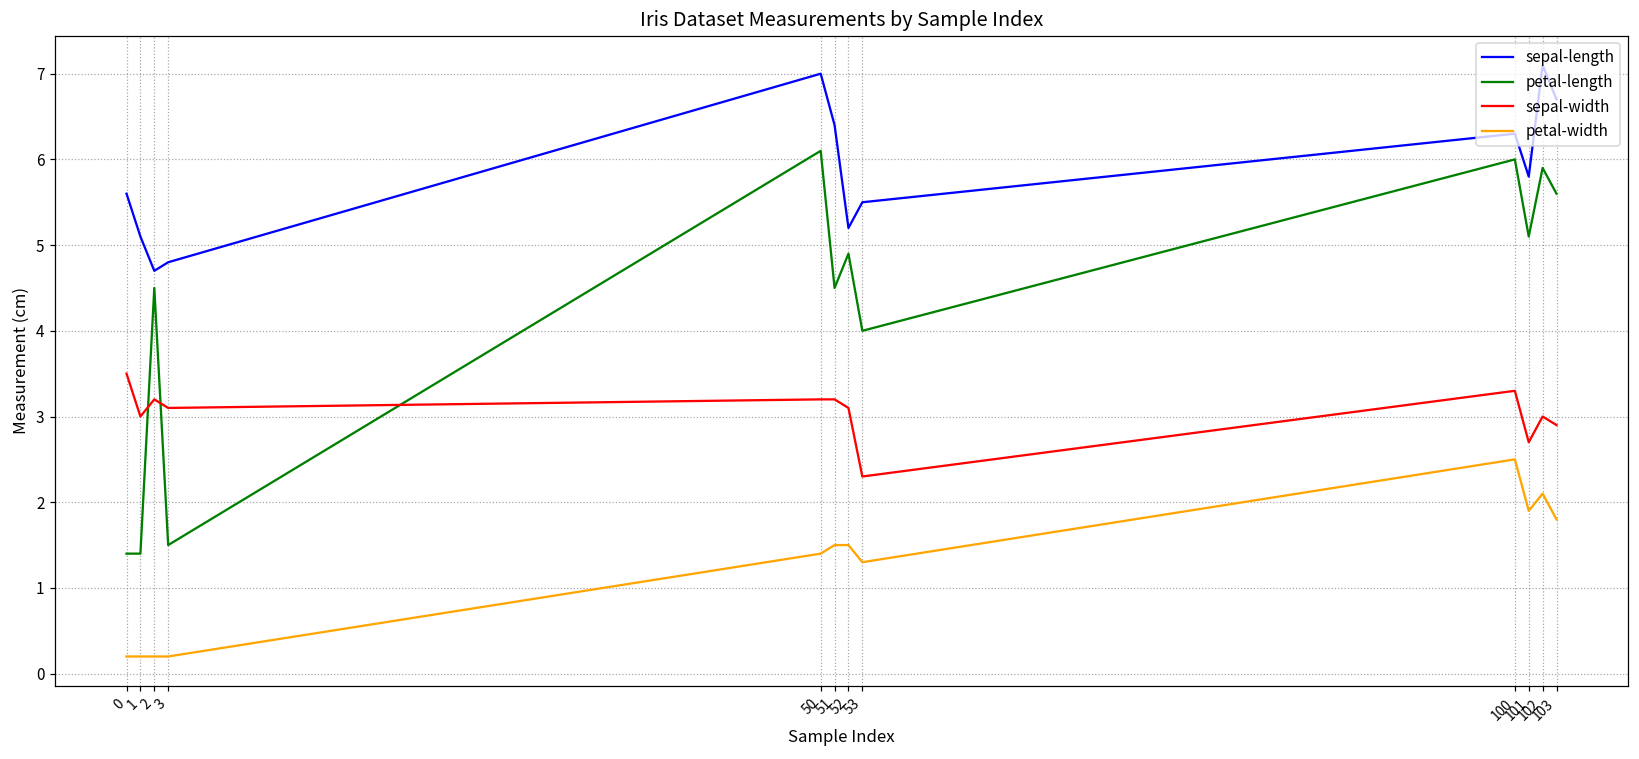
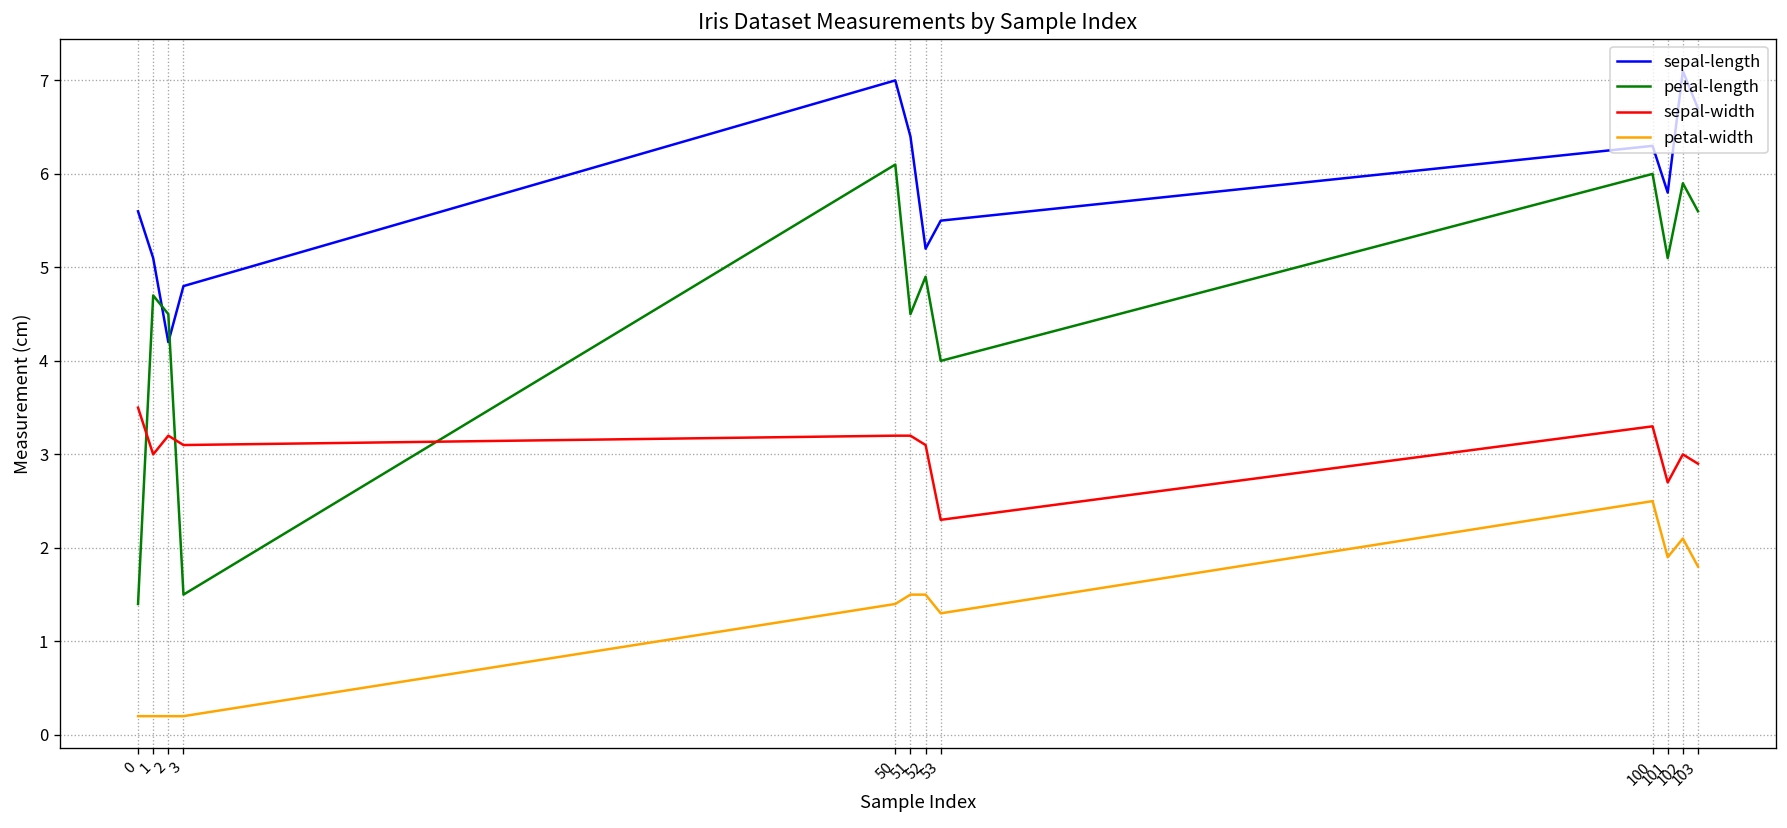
  {
    "sepal-length": {
      "0": 5.6,
      "1": 5.1,
-     "2": 4.7,
+     "2": 4.2,
      "3": 4.8,
      "50": 7.0,
      "51": 6.4,
      "52": 5.2,
      "53": 5.5,
      "101": 5.8
    },
    "petal-length": {
      "0": 1.4,
-     "1": 1.4,
+     "1": 4.7,
      "2": 4.5,
      "3": 1.5,
      "50": 6.1,
      "51": 4.5,
      "52": 4.9,
      "53": 4.0,
      "100": 6.0,
      "101": 5.1,
      "102": 5.9,
      "103": 5.6
    },
    "sepal-width": {
      "0": 3.5,
      "1": 3.0,
      "2": 3.2,
      "3": 3.1,
      "50": 3.2,
      "51": 3.2,
      "52": 3.1,
      "53": 2.3,
      "100": 3.3,
      "101": 2.7,
      "102": 3.0,
      "103": 2.9
    },
    "petal-width": {
      "0": 0.2,
      "1": 0.2,
      "2": 0.2,
      "3": 0.2,
      "50": 1.4,
      "51": 1.5,
      "52": 1.5,
      "53": 1.3,
      "100": 2.5,
      "101": 1.9,
      "102": 2.1,
      "103": 1.8
    }
  }
